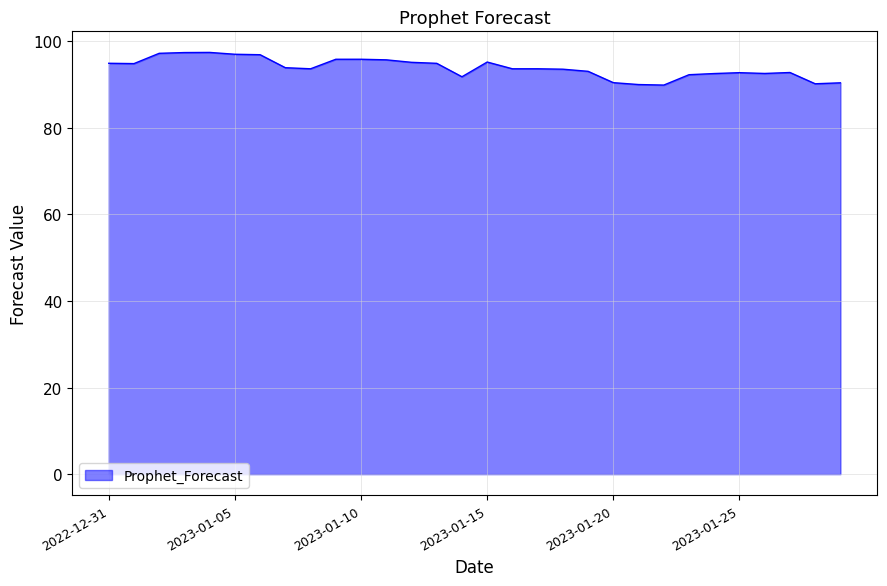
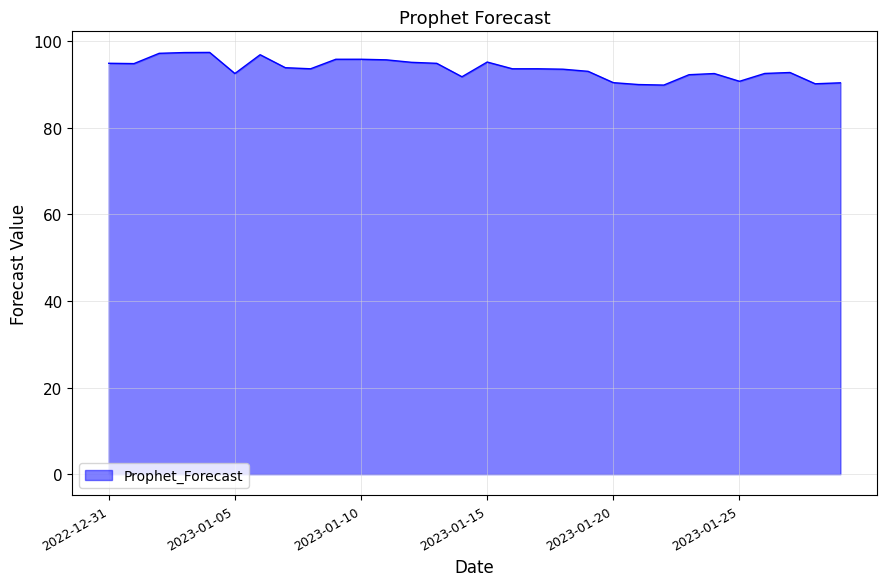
  {
    "2022-12-31": 95,
-   "2023-01-05": 97,
+   "2023-01-05": 93,
    "2023-01-10": 96,
    "2023-01-15": 95,
    "2023-01-20": 90,
-   "2023-01-25": 93
+   "2023-01-25": 91
  }
